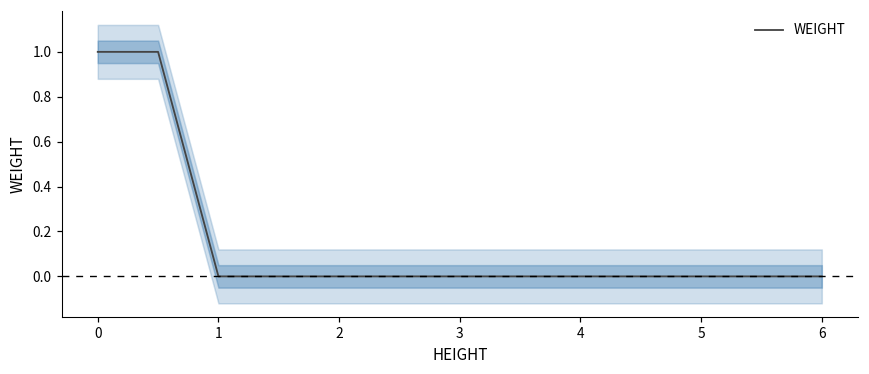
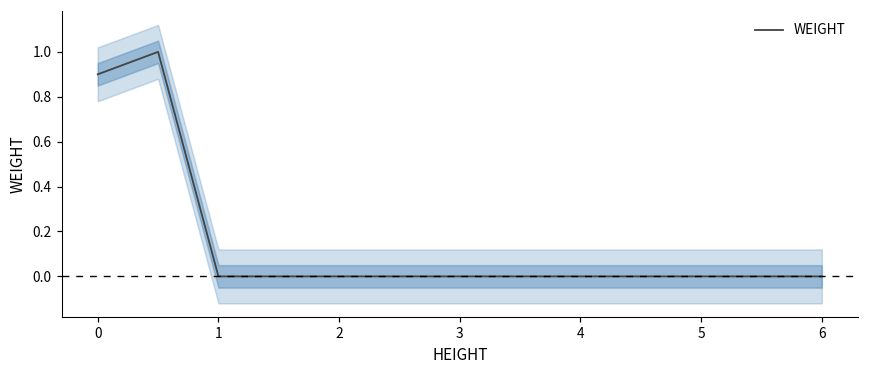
  {
    "WEIGHT": {
-     "0": 1.0,
+     "0": 0.9,
      "1": 0.0,
      "6": 0.0
    }
  }
